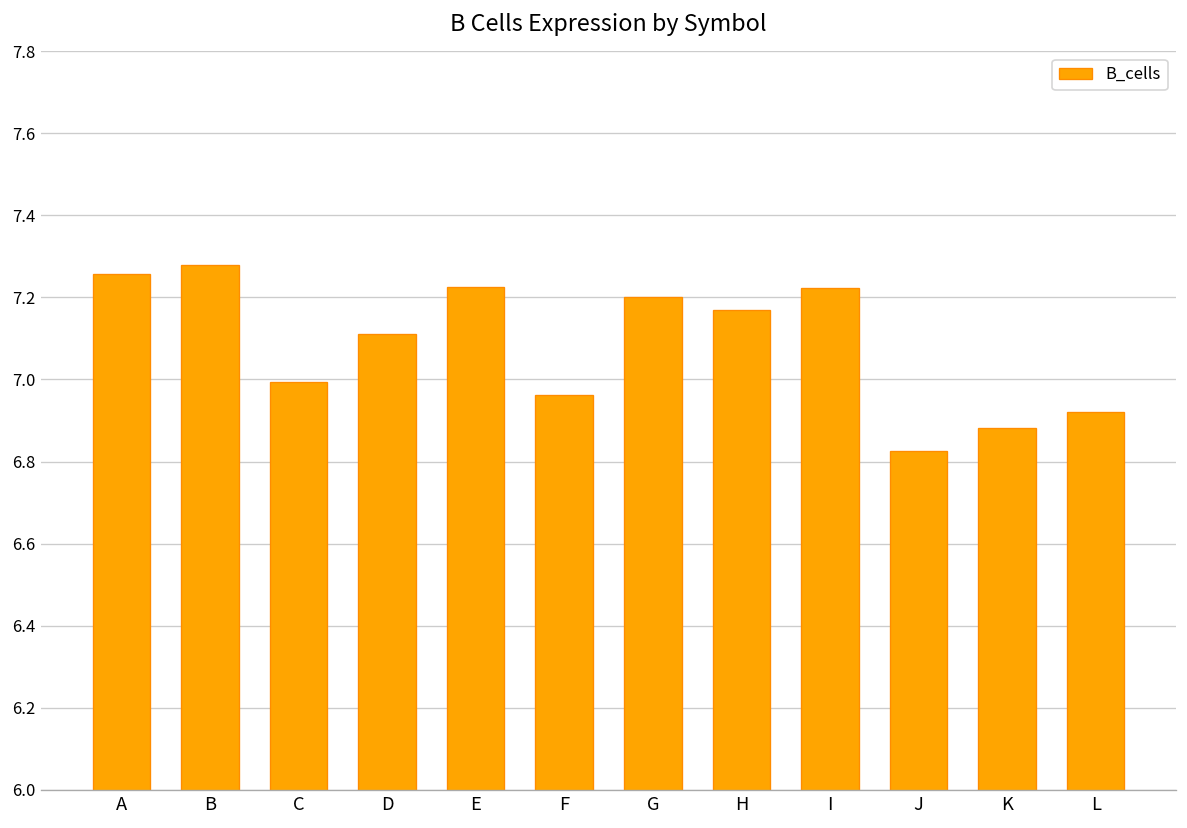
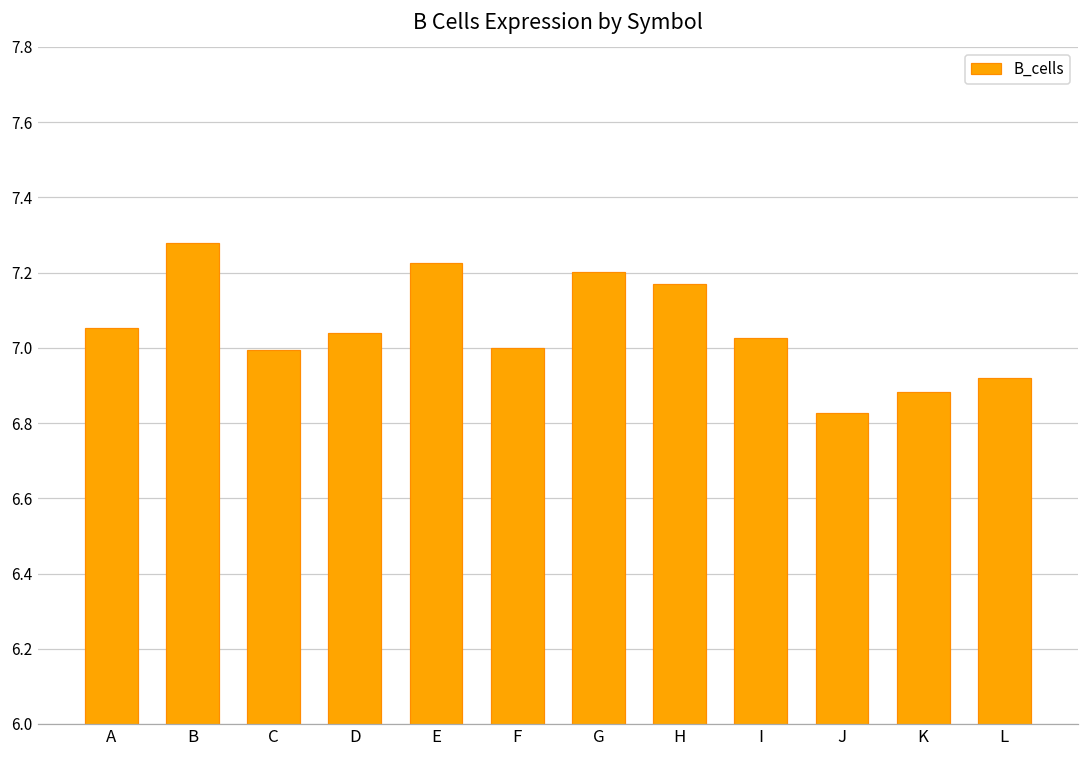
  {
-   "A": 7.26,
+   "A": 7.05,
    "B": 7.28,
    "C": 6.99,
-   "D": 7.11,
+   "D": 7.04,
    "E": 7.22,
-   "F": 6.96,
+   "F": 7.00,
    "G": 7.20,
    "H": 7.17,
-   "I": 7.22,
+   "I": 7.03,
    "J": 6.83,
    "K": 6.88,
    "L": 6.92
  }
